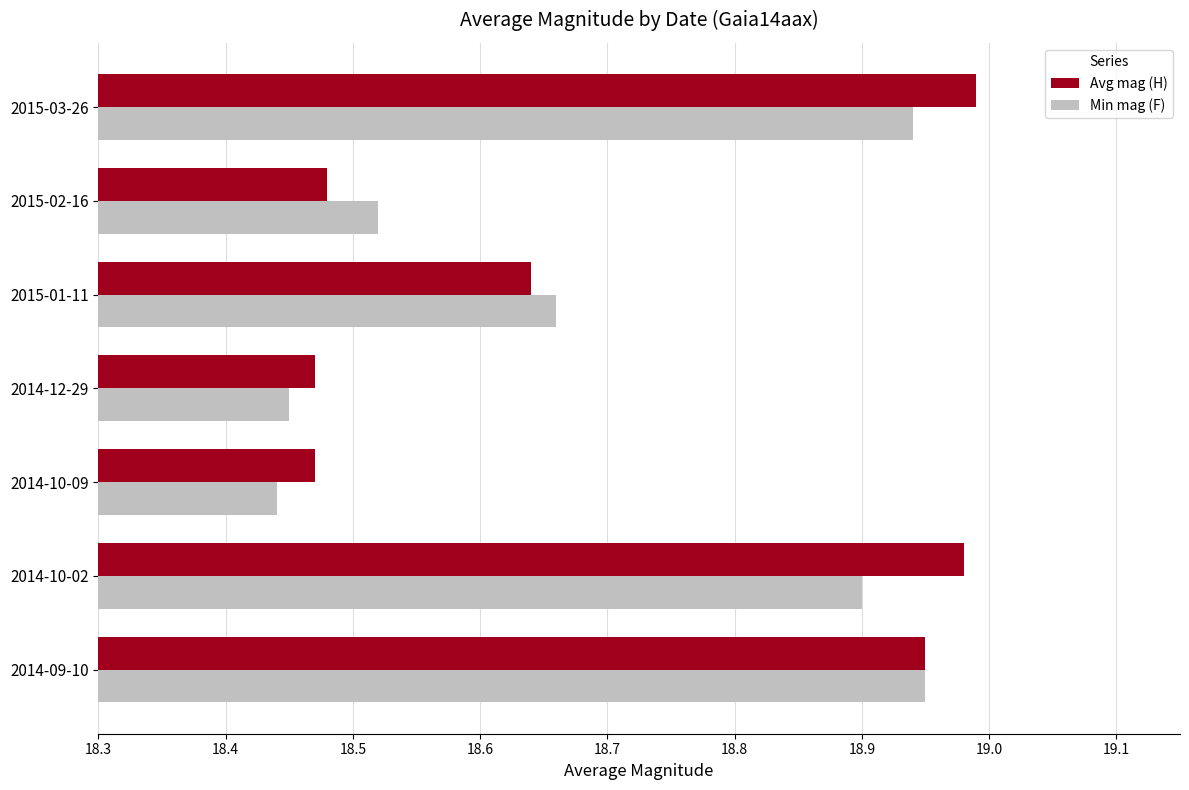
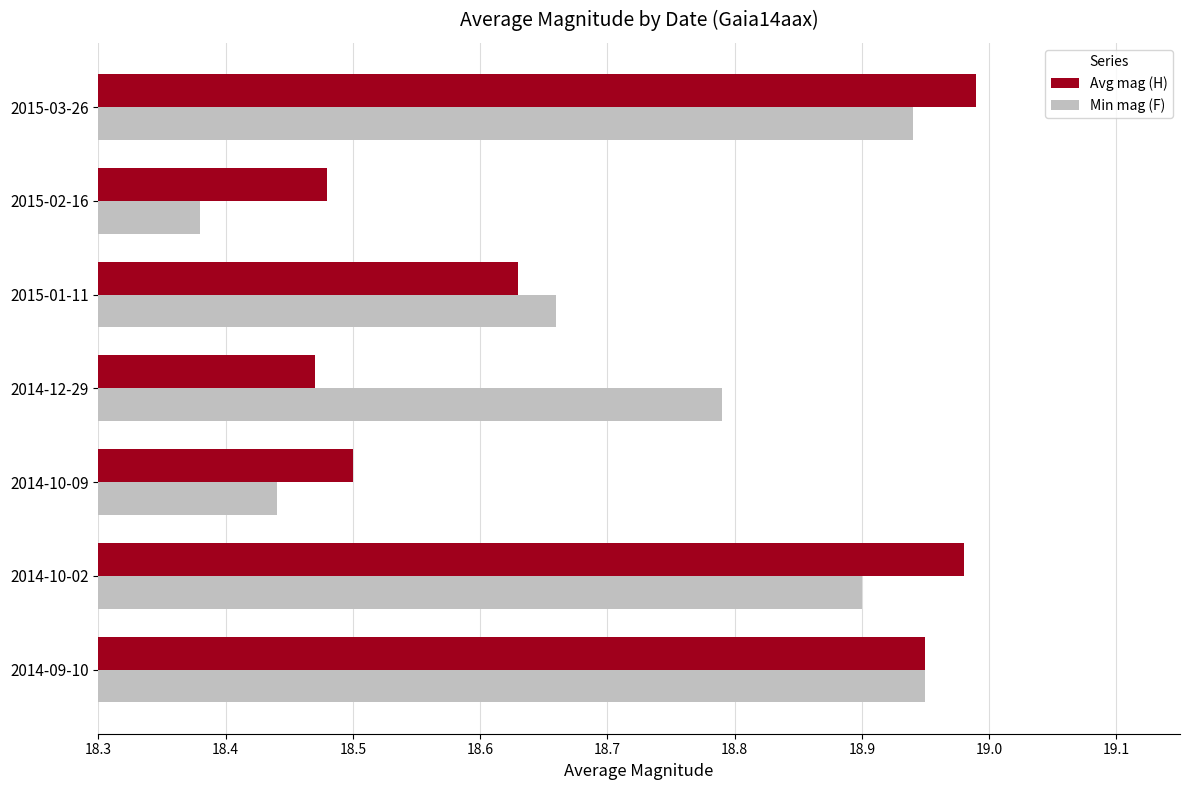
  {
    "Avg mag (H)": {
      "2015-03-26": 18.99,
      "2015-02-16": 18.48,
-     "2015-01-11": 18.64,
+     "2015-01-11": 18.63,
      "2014-12-29": 18.47,
-     "2014-10-09": 18.47,
+     "2014-10-09": 18.50,
      "2014-10-02": 18.98,
      "2014-09-10": 18.95
    },
    "Min mag (F)": {
      "2015-03-26": 18.94,
-     "2015-02-16": 18.52,
+     "2015-02-16": 18.38,
      "2015-01-11": 18.66,
-     "2014-12-29": 18.45,
+     "2014-12-29": 18.79,
      "2014-10-09": 18.44,
      "2014-10-02": 18.90,
      "2014-09-10": 18.95
    }
  }
